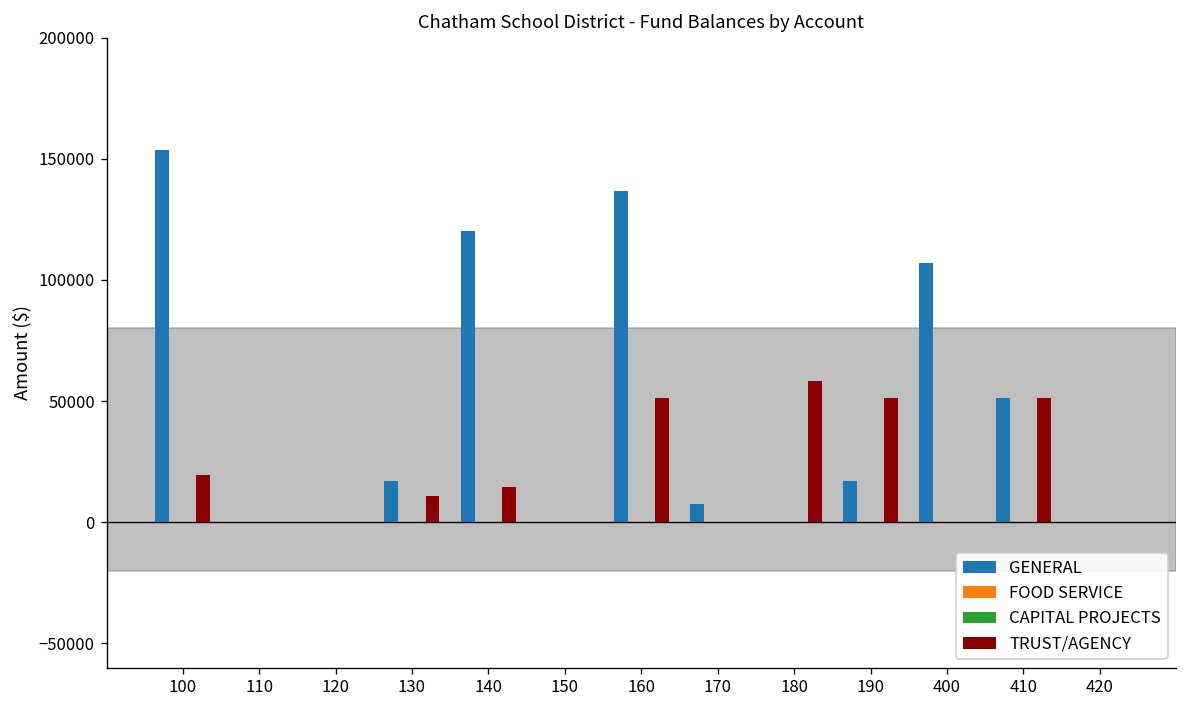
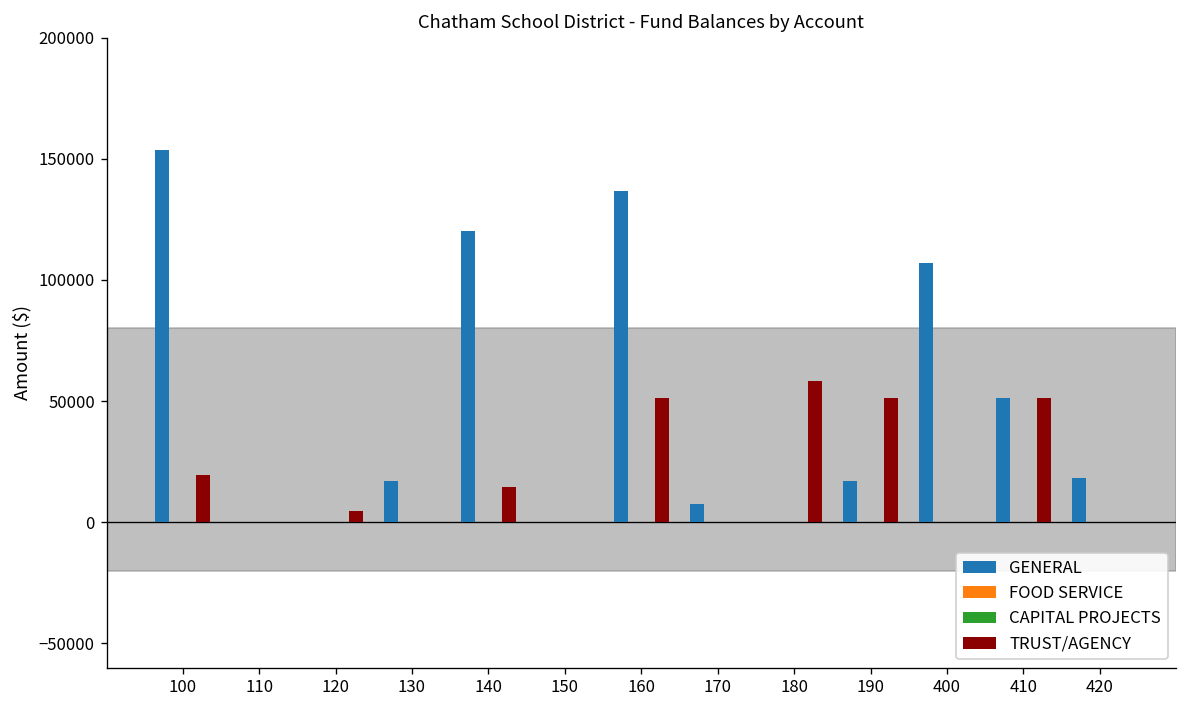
  {
    "GENERAL": {
      "100": 154000,
      "110": 0,
      "120": 0,
      "130": 17000,
      "140": 120000,
      "150": 0,
      "160": 137000,
      "170": 8000,
      "180": 0,
      "190": 17000,
      "400": 107000,
      "410": 51000,
-     "420": 0
+     "420": 18000
    },
    "FOOD SERVICE": {
      "100": 0,
      "110": 0,
      "120": 0,
      "130": 0,
      "140": 0,
      "150": 0,
      "160": 0,
      "170": 0,
      "180": 0,
      "190": 0,
      "400": 0,
      "410": 0,
      "420": 0
    },
    "CAPITAL PROJECTS": {
      "100": 0,
      "110": 0,
      "120": 0,
      "130": 0,
      "140": 0,
      "150": 0,
      "160": 0,
      "170": 0,
      "180": 0,
      "190": 0,
      "400": 0,
      "410": 0,
      "420": 0
    },
    "TRUST/AGENCY": {
      "100": 19000,
      "110": 0,
-     "120": 0,
-     "130": 11000,
+     "120": 5000,
+     "130": 0,
      "140": 14000,
      "150": 0,
      "160": 51000,
      "170": 0,
      "180": 58000,
      "190": 51000,
      "400": 0,
      "410": 51000,
      "420": 0
    }
  }
